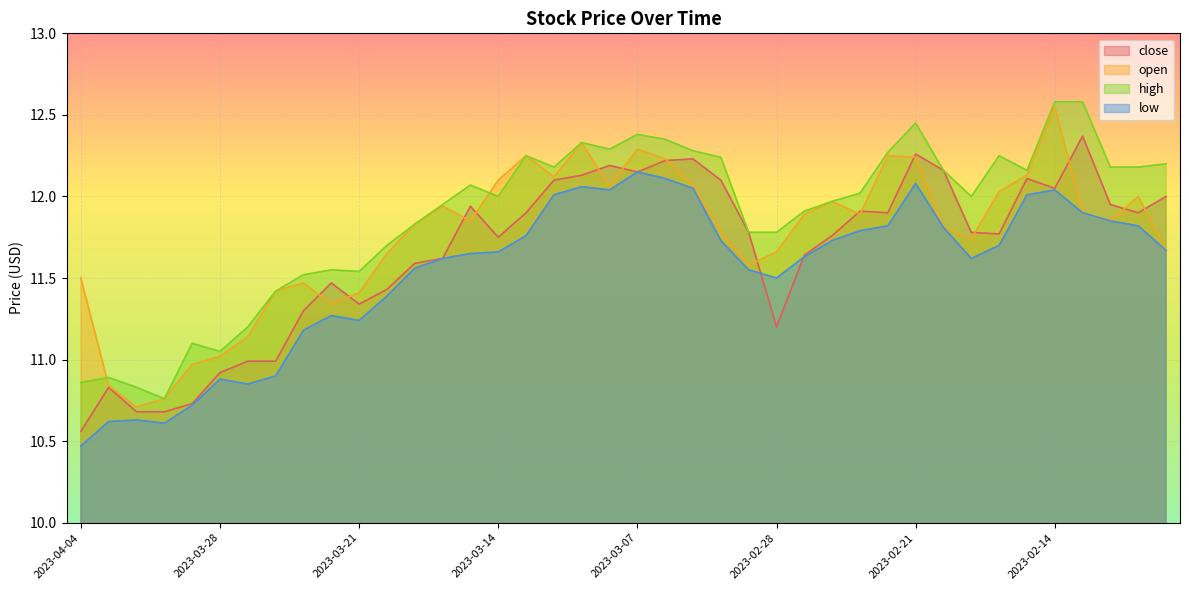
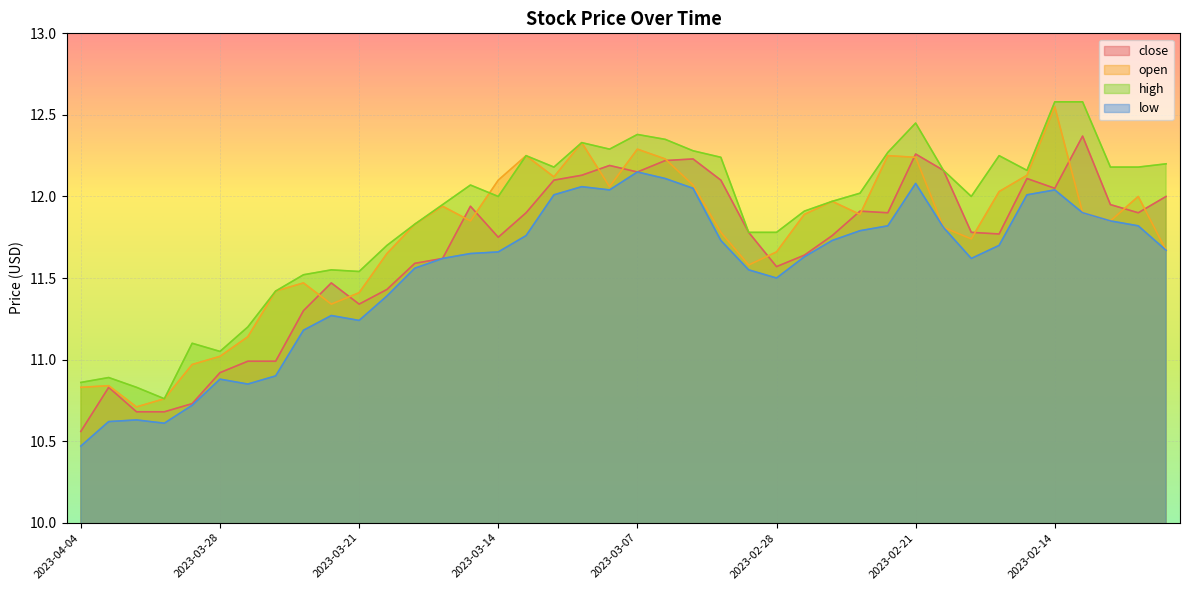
  {
    "close": {
      "2023-04-04": 10.56,
      "2023-03-28": 10.92,
      "2023-03-21": 11.34,
      "2023-03-14": 11.75,
-     "2023-02-28": 11.20,
+     "2023-02-28": 11.57,
      "2023-02-21": 12.26
    },
    "open": {
-     "2023-04-04": 11.50,
+     "2023-04-04": 10.83,
      "2023-03-28": 11.02,
      "2023-03-21": 11.41,
      "2023-03-14": 12.10,
      "2023-03-07": 12.29,
      "2023-02-28": 11.66,
      "2023-02-21": 12.24,
      "2023-02-14": 12.55
    },
    "high": {
      "2023-04-04": 10.86,
      "2023-03-28": 11.05,
      "2023-03-21": 11.54,
      "2023-03-14": 12.00,
      "2023-03-07": 12.38,
      "2023-02-28": 11.78,
      "2023-02-21": 12.45,
      "2023-02-14": 12.58
    },
    "low": {
      "2023-04-04": 10.47,
      "2023-03-28": 10.88,
      "2023-03-21": 11.24,
      "2023-03-14": 11.66,
      "2023-02-28": 11.50,
      "2023-02-21": 12.08
    }
  }
